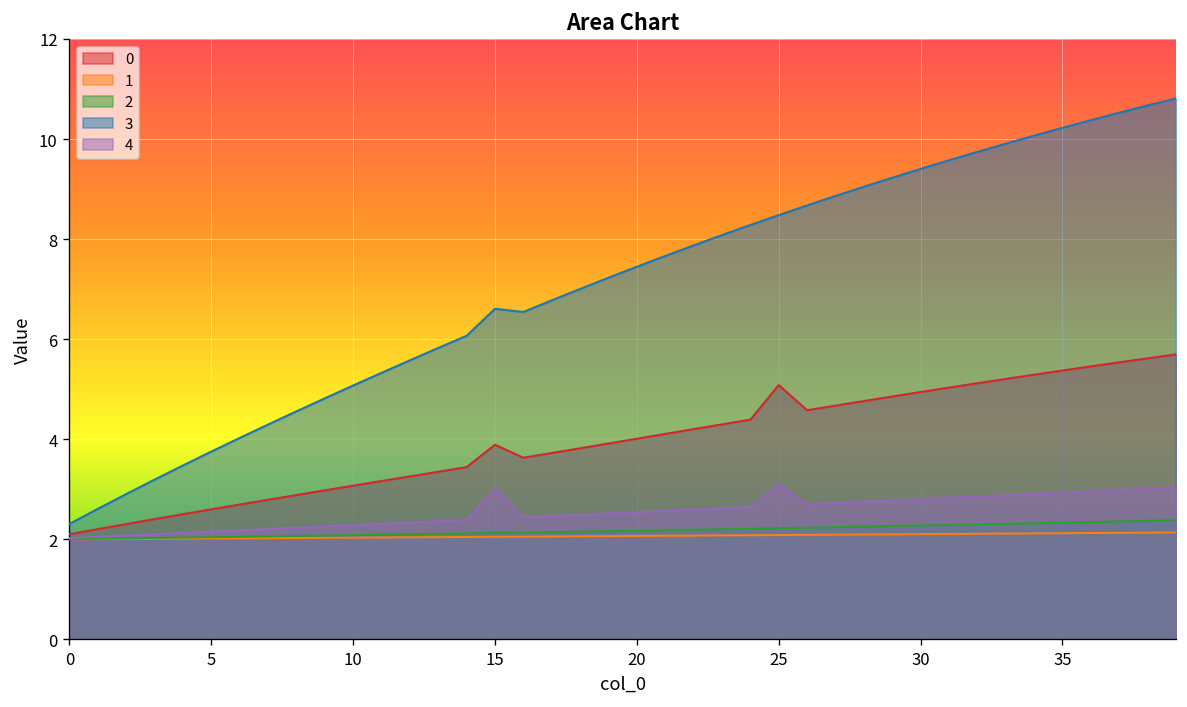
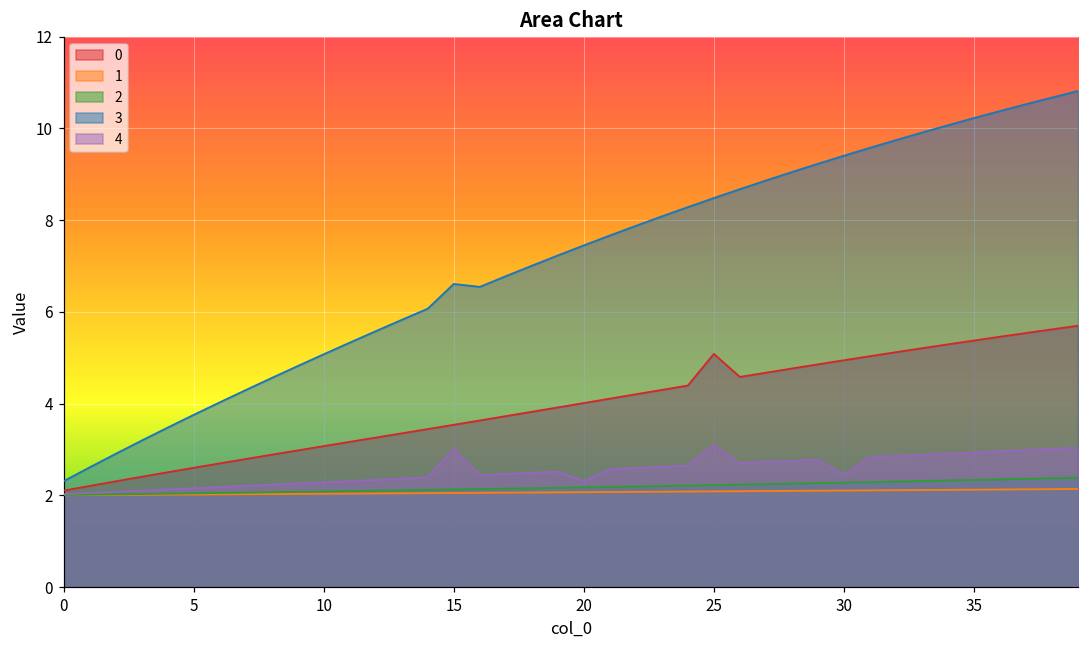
  {
    "0": {
      "0": 2.1,
      "5": 2.6,
      "10": 3.1,
-     "15": 3.9,
+     "15": 3.5,
      "20": 4.0,
      "25": 5.1,
      "30": 4.9,
      "35": 5.4
    },
    "1": {
      "15": 2.1,
      "20": 2.1,
      "25": 2.1,
      "30": 2.1,
      "35": 2.1
    },
    "2": {
      "15": 2.1,
      "20": 2.2,
      "25": 2.2,
      "30": 2.3,
      "35": 2.3
    },
    "3": {
      "0": 2.3,
      "5": 3.8,
      "10": 5.1,
      "15": 6.6,
      "20": 7.4,
      "25": 8.5,
      "30": 9.4,
      "35": 10.2
    },
    "4": {
      "5": 2.2,
      "10": 2.3,
      "15": 3.0,
-     "20": 2.5,
+     "20": 2.3,
      "25": 3.1,
-     "30": 2.8,
+     "30": 2.4,
      "35": 2.9
    }
  }
